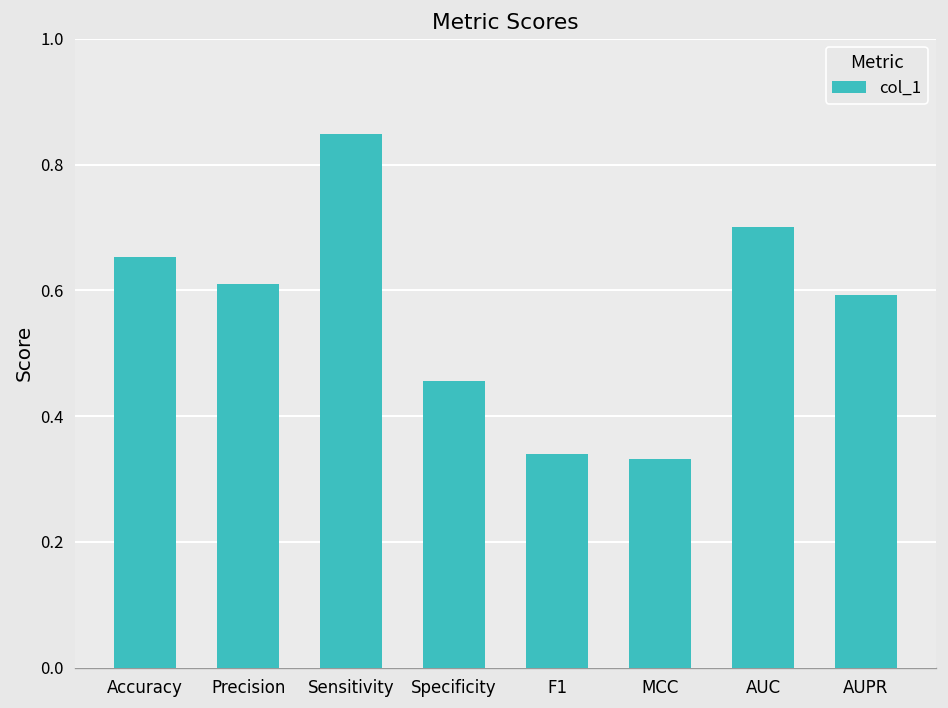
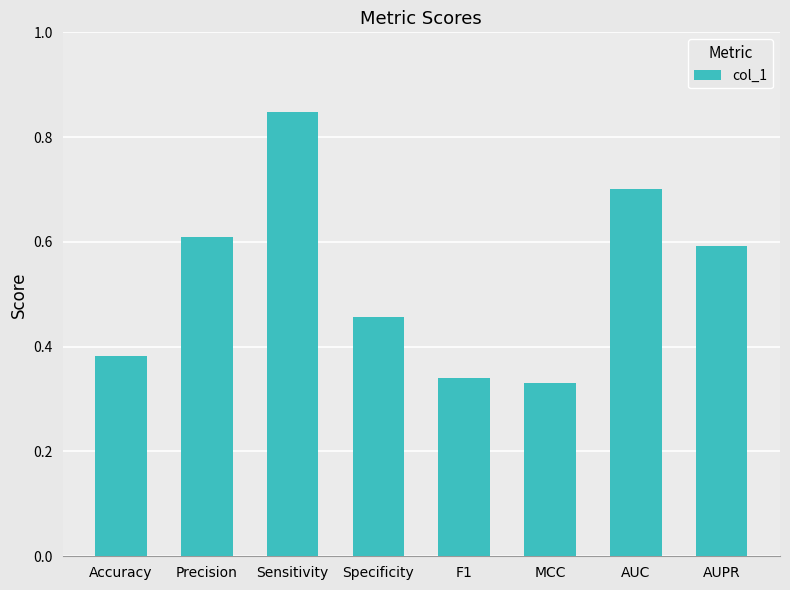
  {
-   "Accuracy": 0.65,
+   "Accuracy": 0.38,
    "Precision": 0.61,
    "Sensitivity": 0.85,
    "Specificity": 0.46,
    "F1": 0.34,
    "MCC": 0.33,
    "AUC": 0.70,
    "AUPR": 0.59
  }
